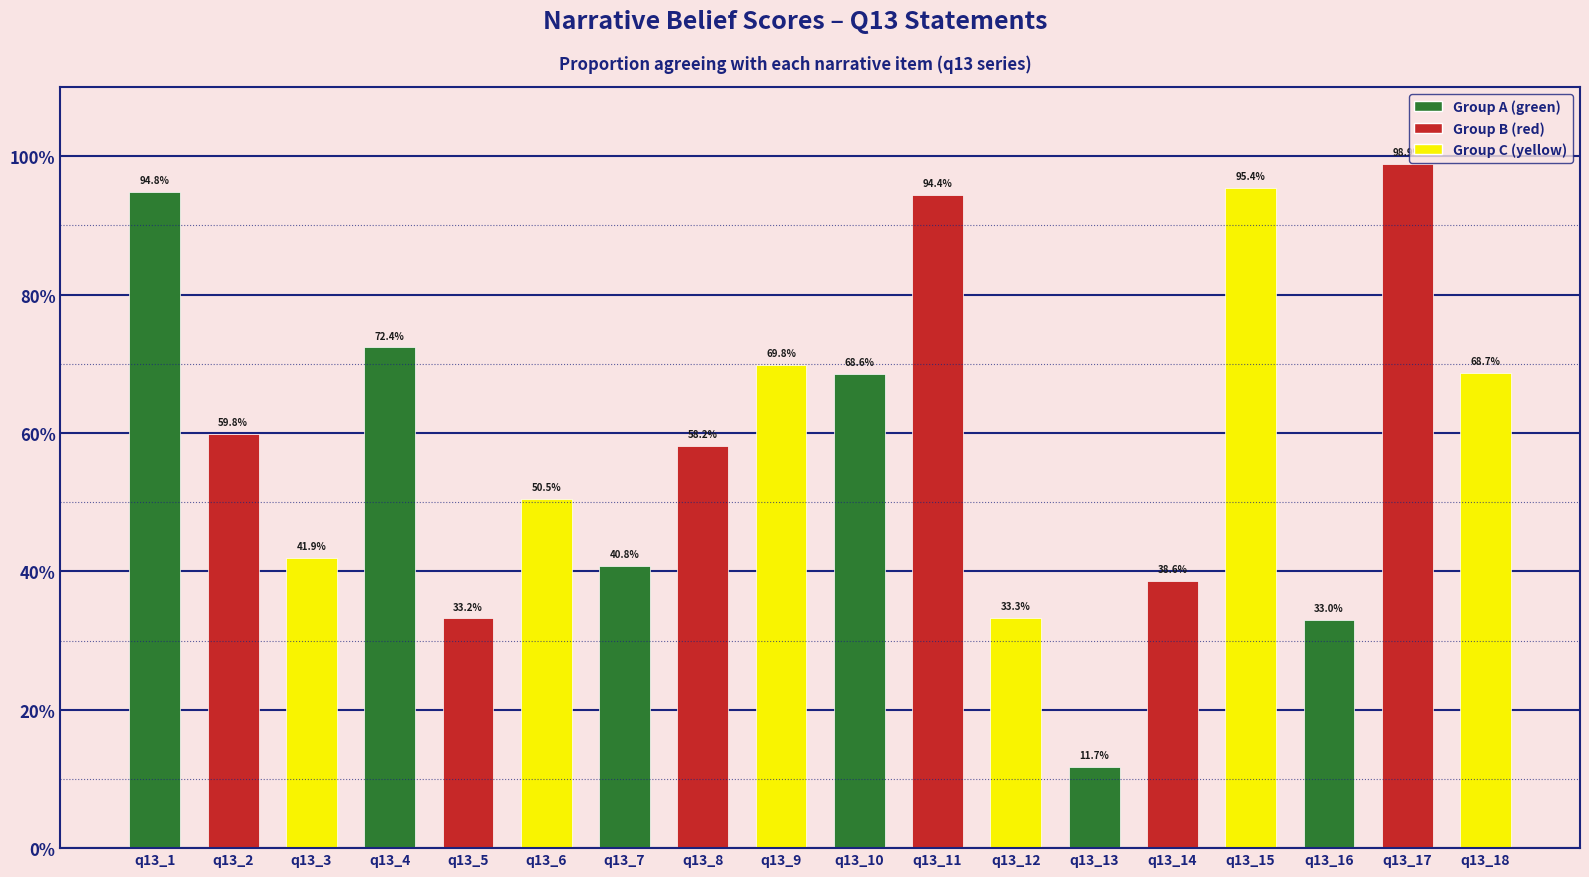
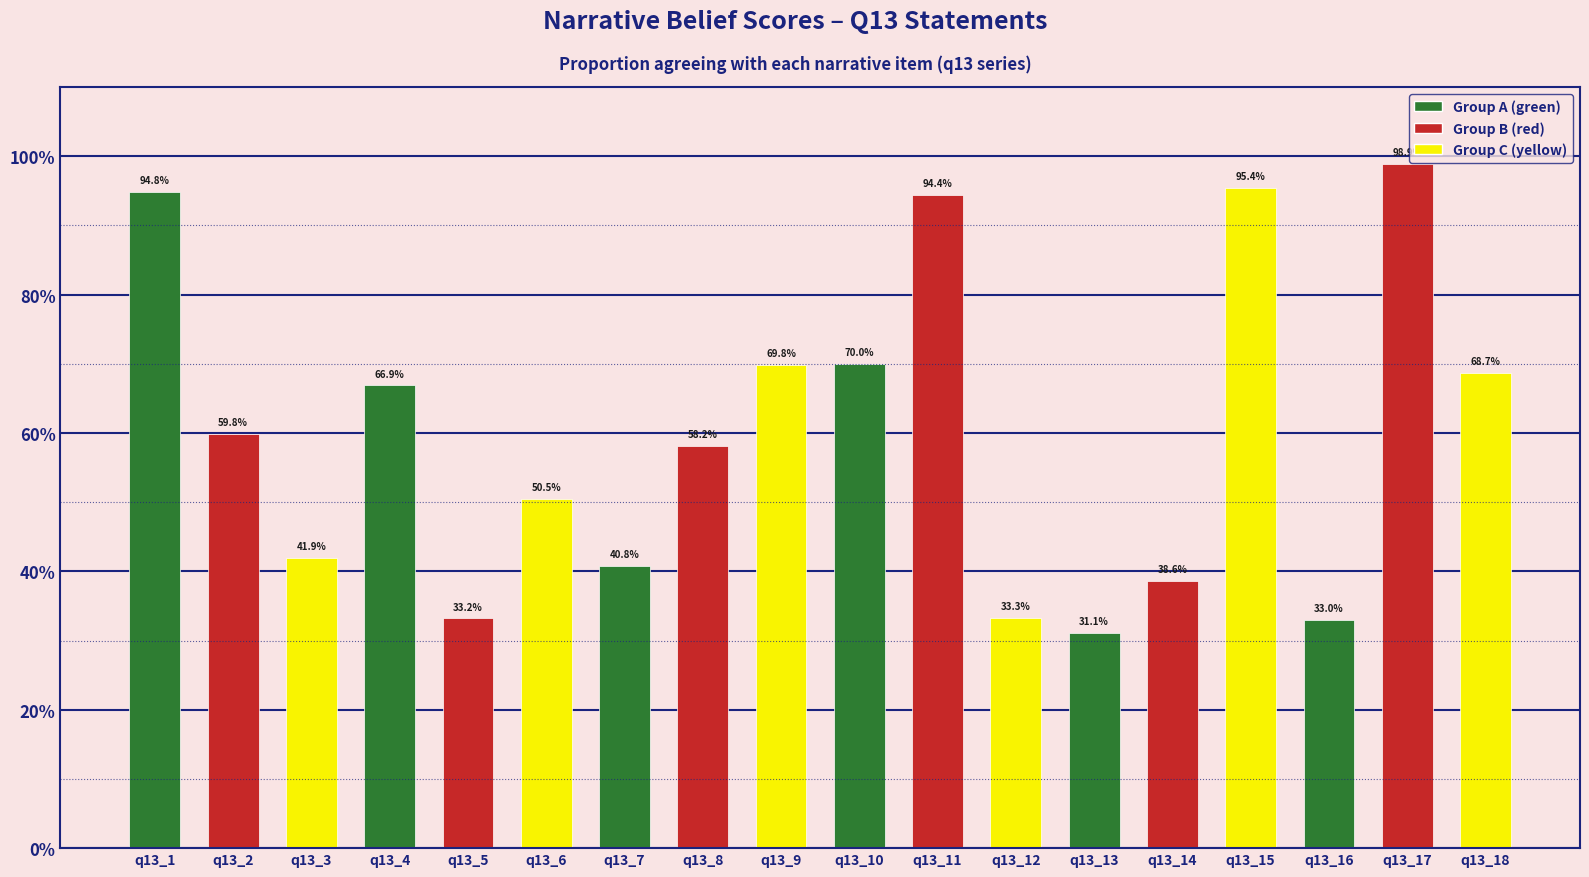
  {
    "q13_1": "94.8%",
    "q13_2": "59.8%",
    "q13_3": "41.9%",
-   "q13_4": "72.4%",
+   "q13_4": "66.9%",
    "q13_5": "33.2%",
    "q13_6": "50.5%",
    "q13_7": "40.8%",
    "q13_8": "58.2%",
    "q13_9": "69.8%",
-   "q13_10": "68.6%",
+   "q13_10": "70.0%",
    "q13_11": "94.4%",
    "q13_12": "33.3%",
-   "q13_13": "11.7%",
+   "q13_13": "31.1%",
    "q13_14": "38.6%",
    "q13_15": "95.4%",
    "q13_16": "33.0%",
    "q13_18": "68.7%"
  }
